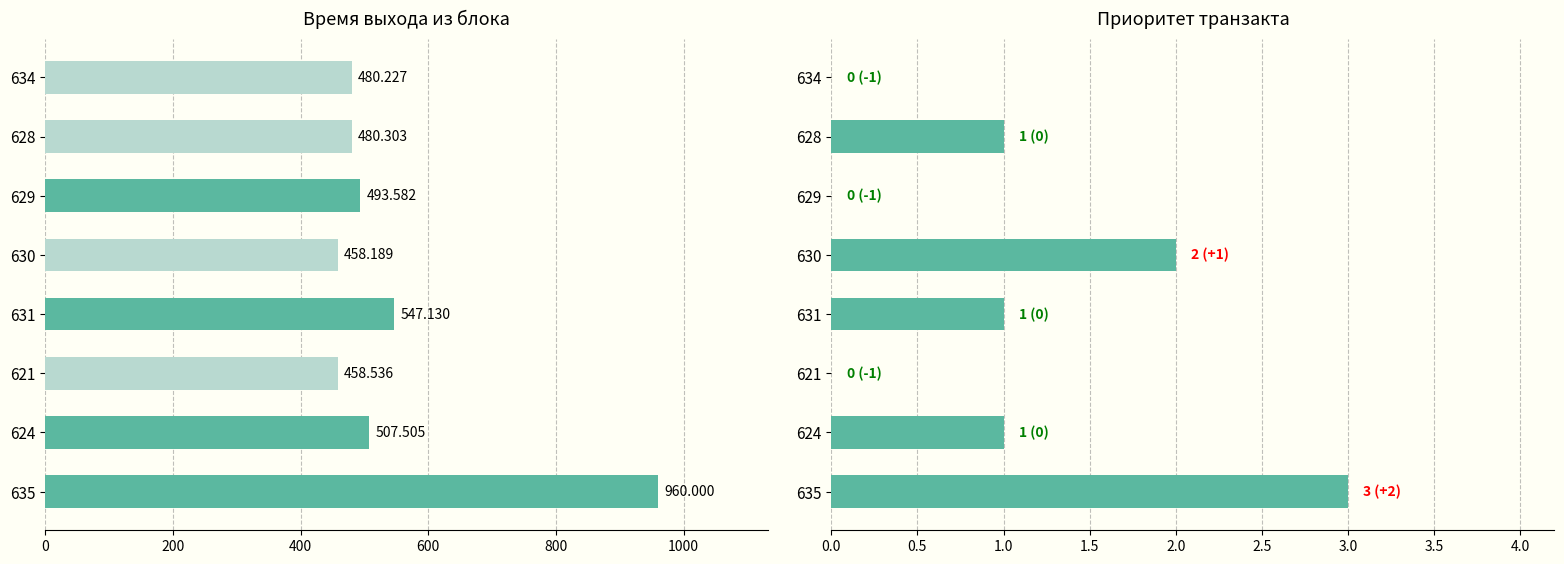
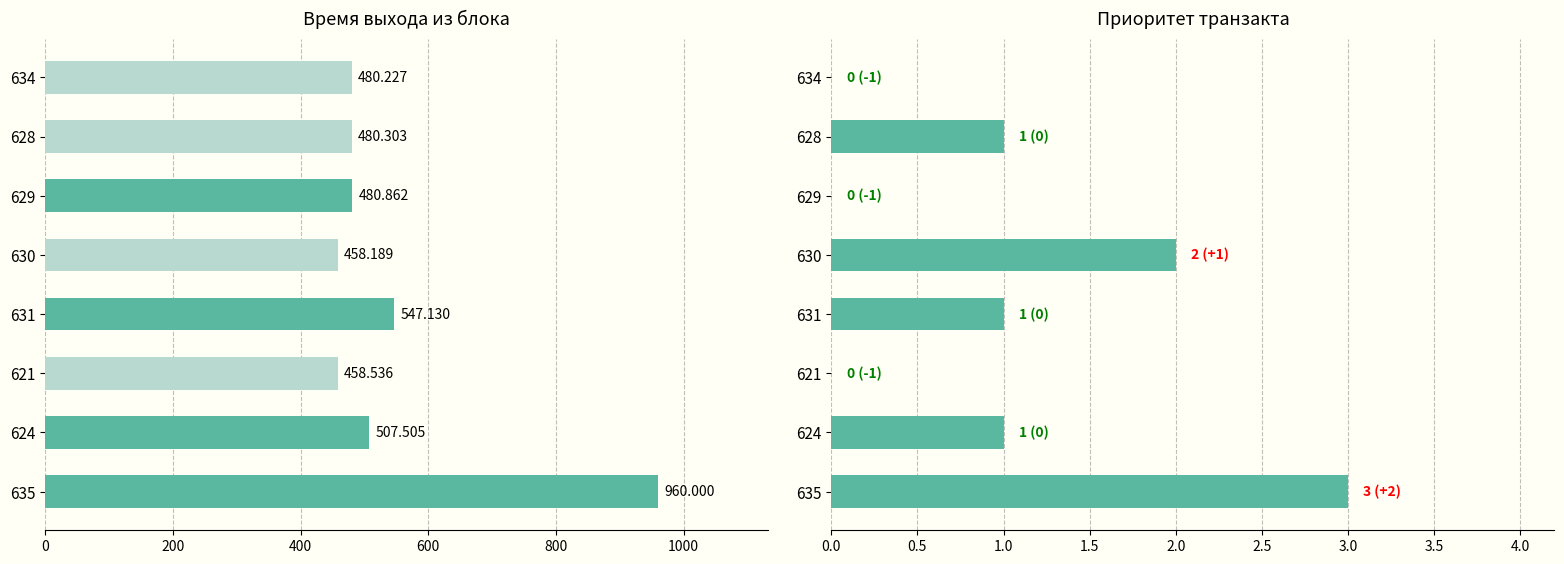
  {
    "Время выхода из блока": {
      "634": 480.227,
      "628": 480.303,
-     "629": 493.582,
+     "629": 480.862,
      "630": 458.189,
      "631": 547.130,
      "621": 458.536,
      "624": 507.505,
      "635": 960.000
    },
    "Приоритет транзакта": {
      "634": 0,
      "628": 1,
      "629": 0,
      "630": 2,
      "631": 1,
      "621": 0,
      "624": 1,
      "635": 3
    }
  }
